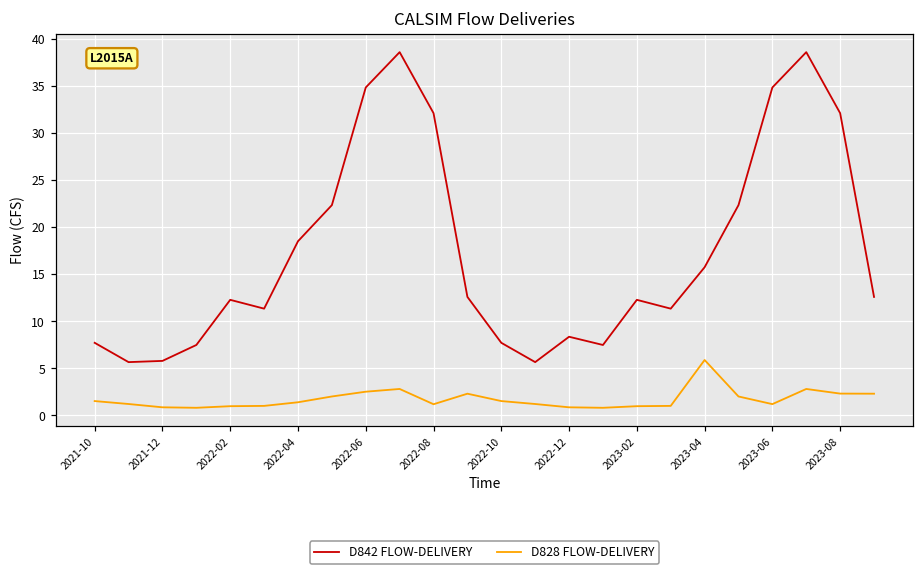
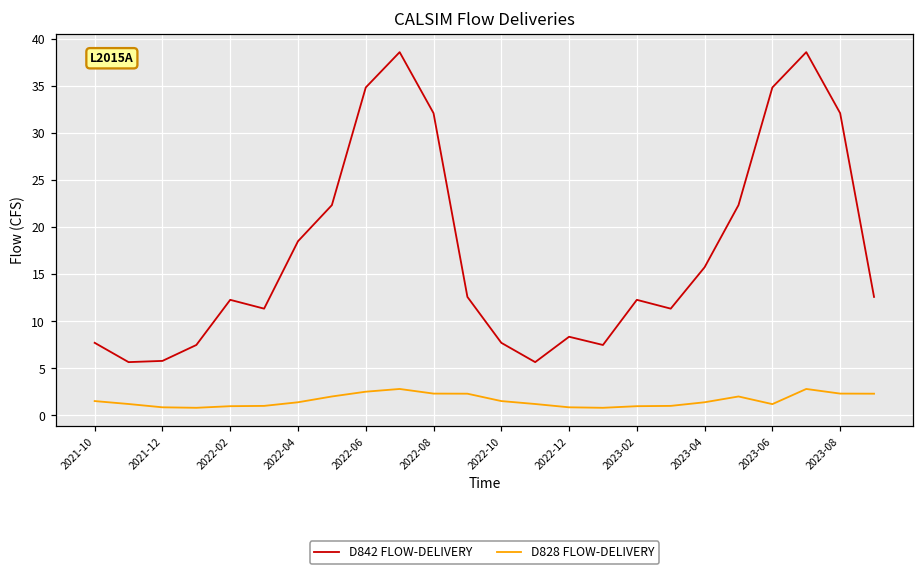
  {
    "D842 FLOW-DELIVERY": {
      "2021-10": 8,
      "2021-12": 6,
      "2022-02": 12,
      "2022-04": 19,
      "2022-06": 35,
      "2022-08": 32,
      "2022-10": 8,
      "2022-12": 8,
      "2023-02": 12,
      "2023-04": 16,
      "2023-06": 35,
      "2023-08": 32
    },
    "D828 FLOW-DELIVERY": {
      "2021-10": 2,
      "2021-12": 1,
      "2022-02": 1,
      "2022-04": 1,
      "2022-06": 3,
-     "2022-08": 1,
+     "2022-08": 2,
      "2022-10": 2,
      "2022-12": 1,
      "2023-02": 1,
-     "2023-04": 6,
+     "2023-04": 1,
      "2023-06": 1,
      "2023-08": 2
    }
  }
